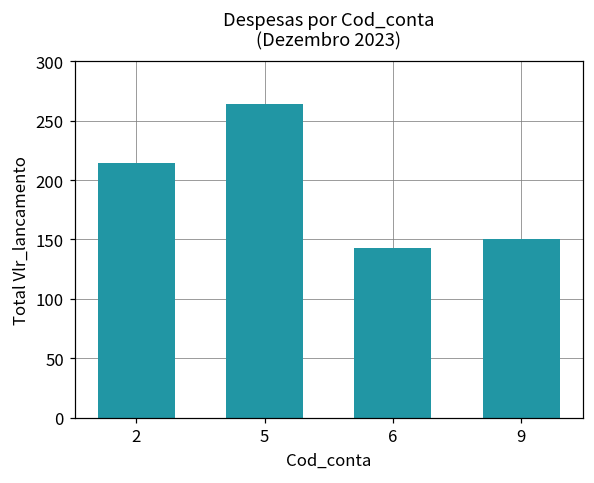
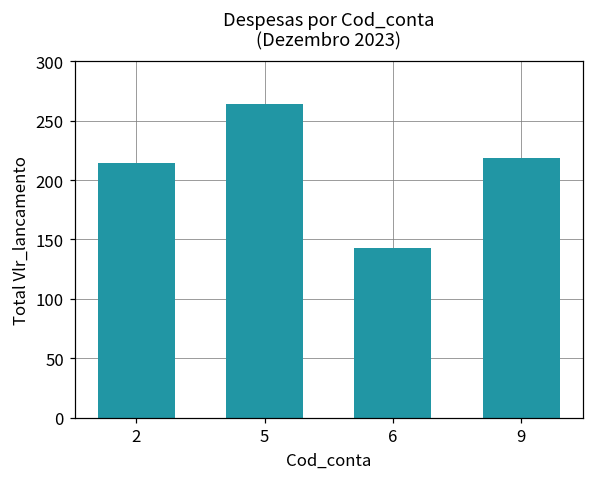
  {
    "2": 215,
    "5": 264,
    "6": 143,
-   "9": 150
+   "9": 219
  }
